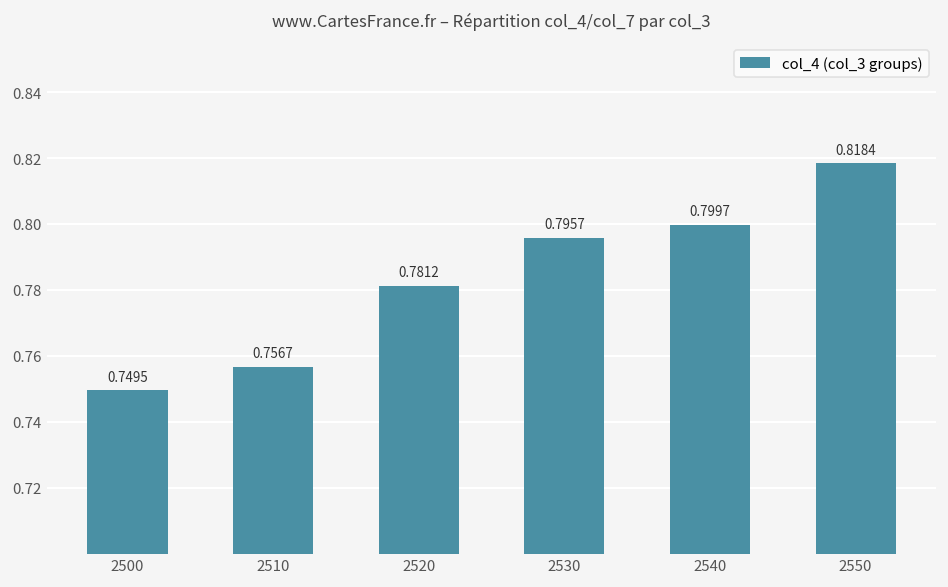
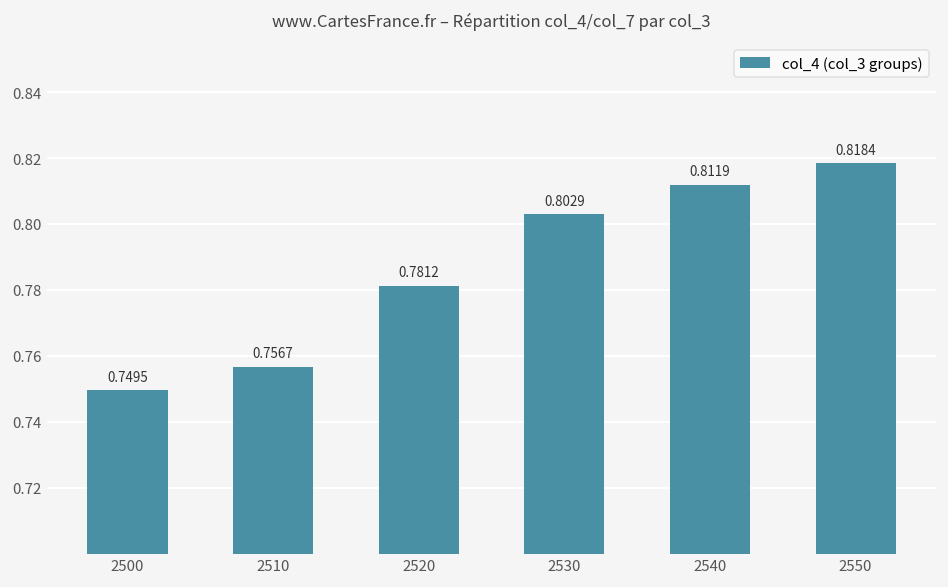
  {
    "2500": 0.7495,
    "2510": 0.7567,
    "2520": 0.7812,
-   "2530": 0.7957,
-   "2540": 0.7997,
+   "2530": 0.8029,
+   "2540": 0.8119,
    "2550": 0.8184
  }
